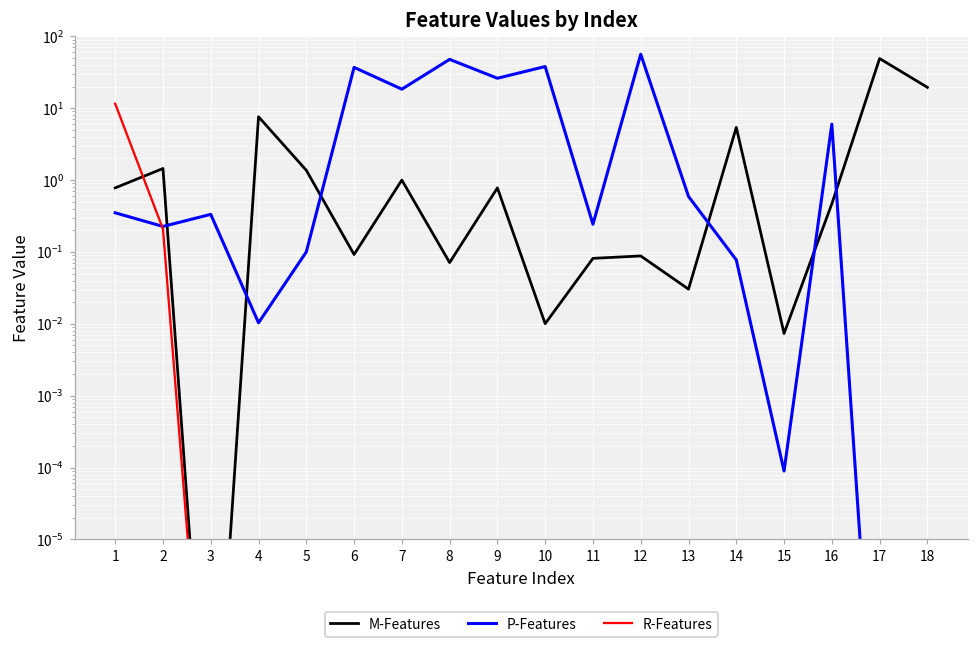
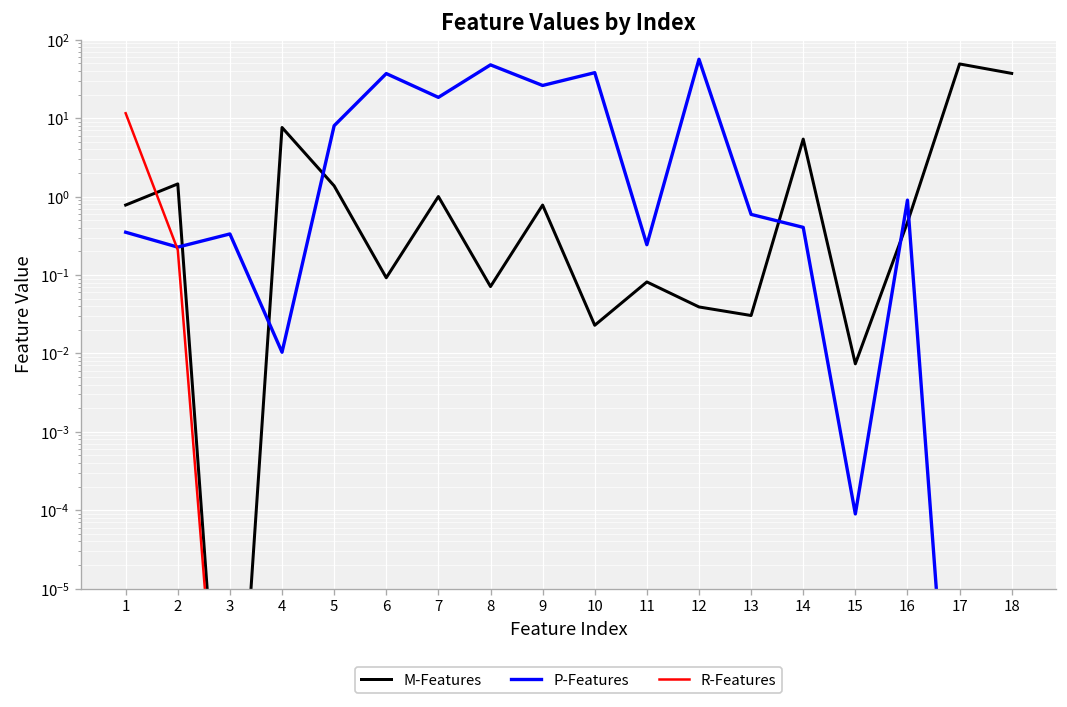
  {
    "M-Features": {
      "1": 0.8,
      "2": 1.4,
      "4": 8,
      "5": 1.4,
      "6": 0.09,
      "7": 1.0,
      "8": 0.07,
      "9": 0.8,
-     "10": 0.010,
+     "10": 0.023,
      "11": 0.08,
-     "12": 0.09,
+     "12": 0.04,
      "13": 0.03,
      "14": 5,
      "15": 0.007,
      "16": 0.5,
      "17": 50,
-     "18": 20
+     "18": 40
    },
    "P-Features": {
      "1": 0.4,
      "3": 0.3,
      "4": 0.01,
-     "5": 0.10,
+     "5": 8,
      "6": 40,
      "7": 18,
      "8": 50,
      "9": 26,
      "10": 40,
      "11": 0.24,
      "12": 60,
      "13": 0.6,
-     "14": 0.08,
+     "14": 0.4,
      "15": 0.00009,
-     "16": 6
+     "16": 0.9
    },
    "R-Features": {
      "1": 12
    }
  }
